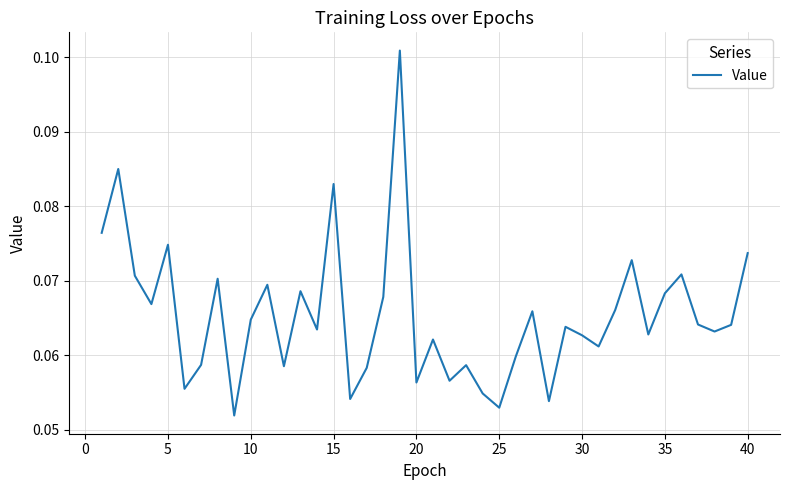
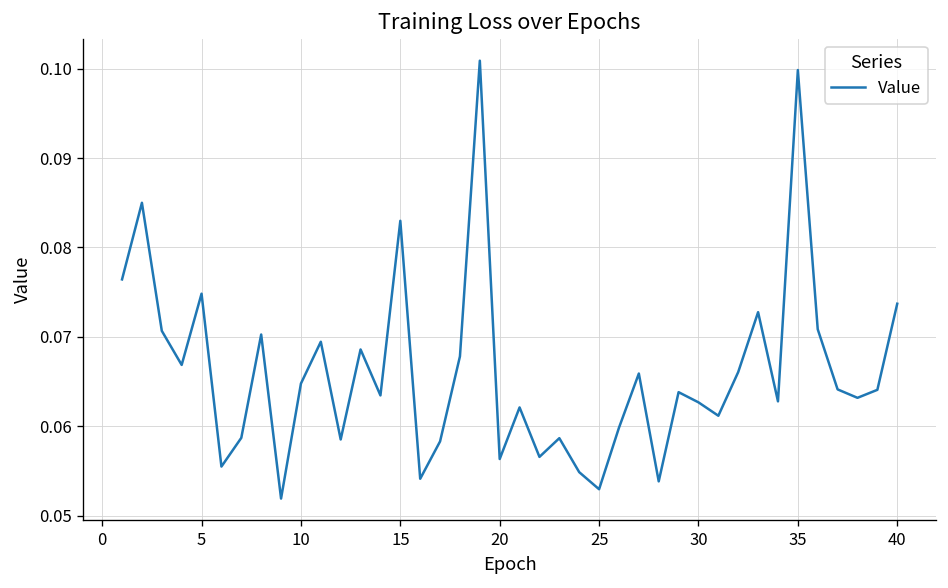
  {
    "5": 0.075,
    "10": 0.065,
    "15": 0.083,
    "20": 0.056,
    "25": 0.053,
    "30": 0.063,
-   "35": 0.068,
+   "35": 0.100,
    "40": 0.074
  }
